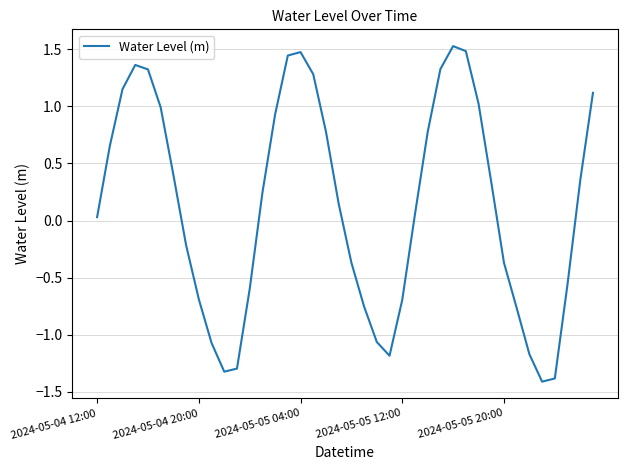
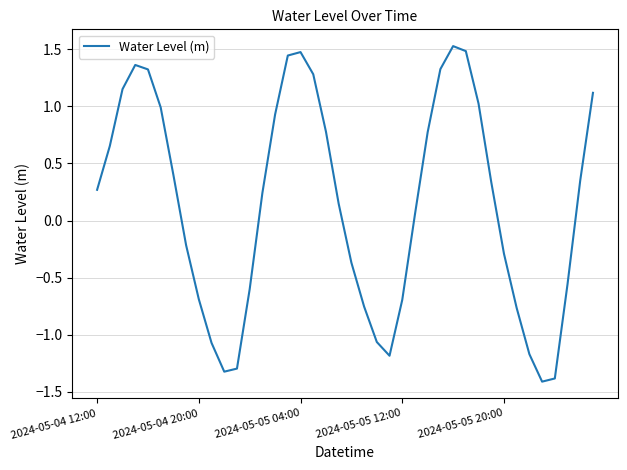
  {
-   "2024-05-04 12:00": 0.03,
+   "2024-05-04 12:00": 0.27,
    "2024-05-04 20:00": -0.69,
    "2024-05-05 04:00": 1.48,
    "2024-05-05 12:00": -0.70,
-   "2024-05-05 20:00": -0.37
+   "2024-05-05 20:00": -0.29
  }
